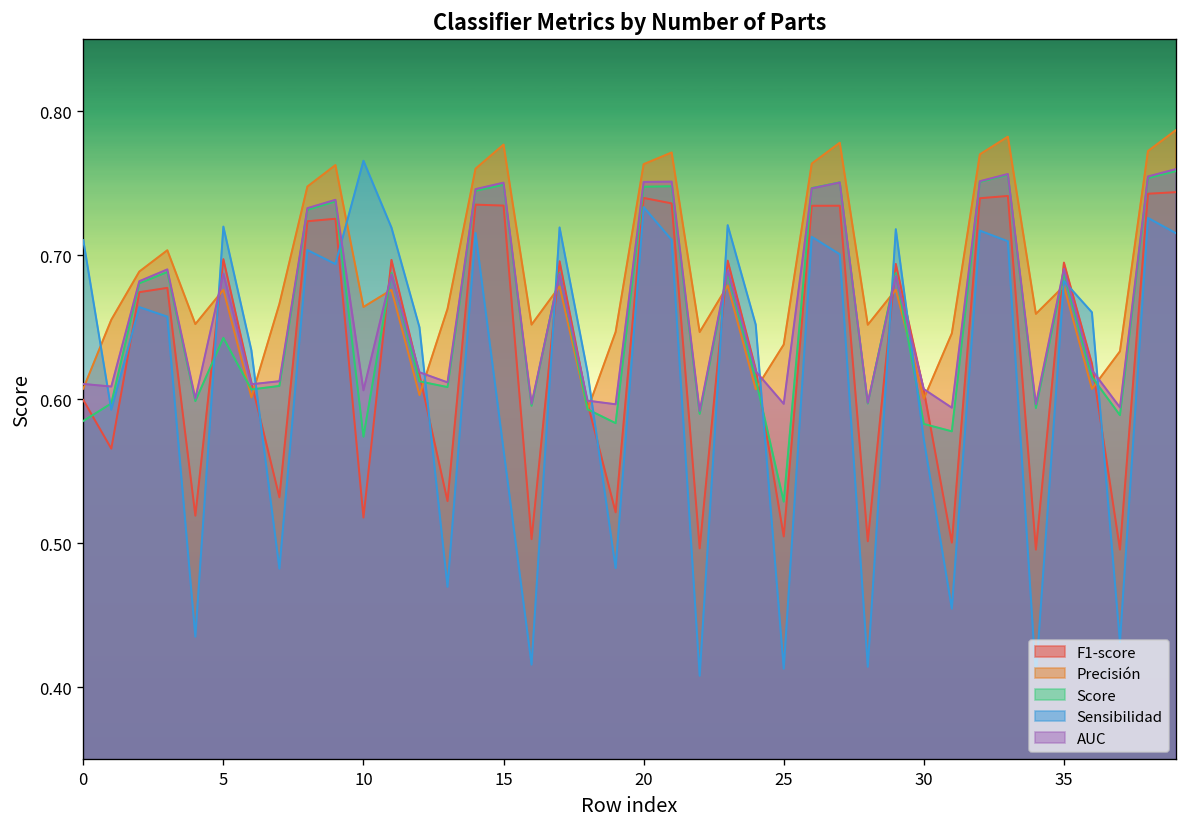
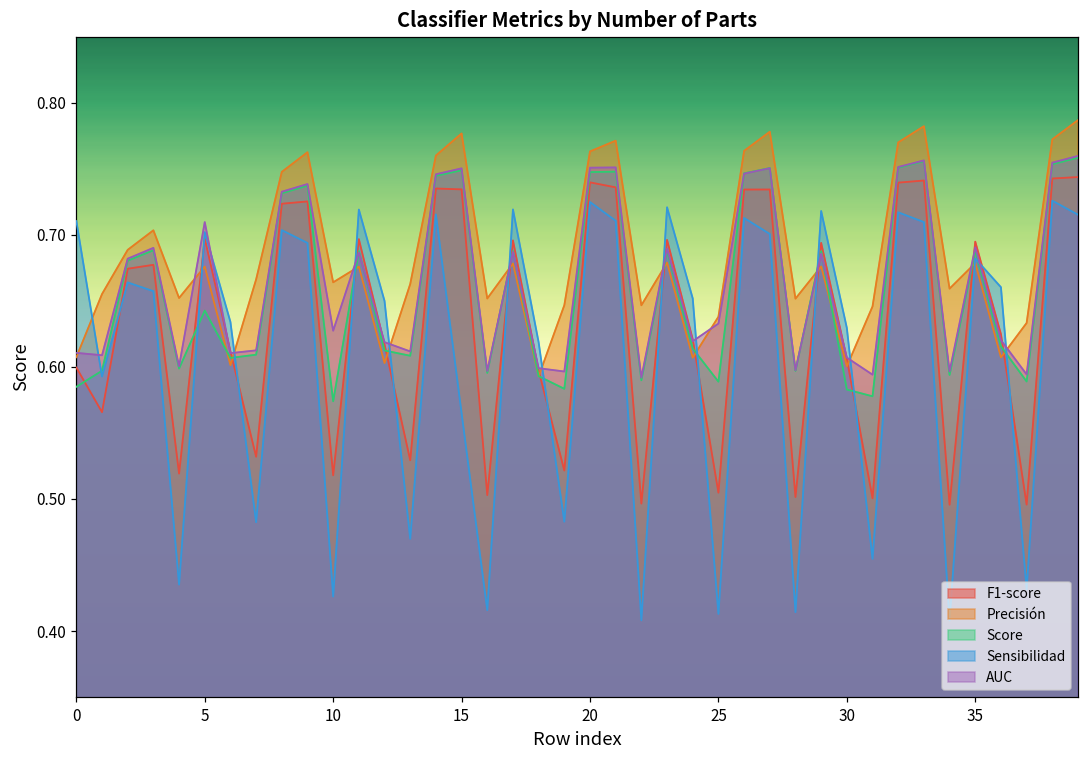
  {
    "Score": {
      "0": 0.585,
      "5": 0.643,
      "10": 0.574,
      "20": 0.747,
-     "25": 0.529,
+     "25": 0.589,
      "30": 0.583,
      "35": 0.688
    },
    "Sensibilidad": {
      "0": 0.710,
-     "5": 0.720,
-     "10": 0.766,
+     "5": 0.702,
+     "10": 0.426,
      "15": 0.565,
-     "20": 0.733,
+     "20": 0.725,
      "25": 0.413,
-     "30": 0.572,
+     "30": 0.630,
      "35": 0.682
    },
    "AUC": {
      "0": 0.611,
-     "5": 0.687,
-     "10": 0.606,
+     "5": 0.710,
+     "10": 0.627,
      "20": 0.751,
-     "25": 0.597,
+     "25": 0.633,
      "35": 0.691
    }
  }
